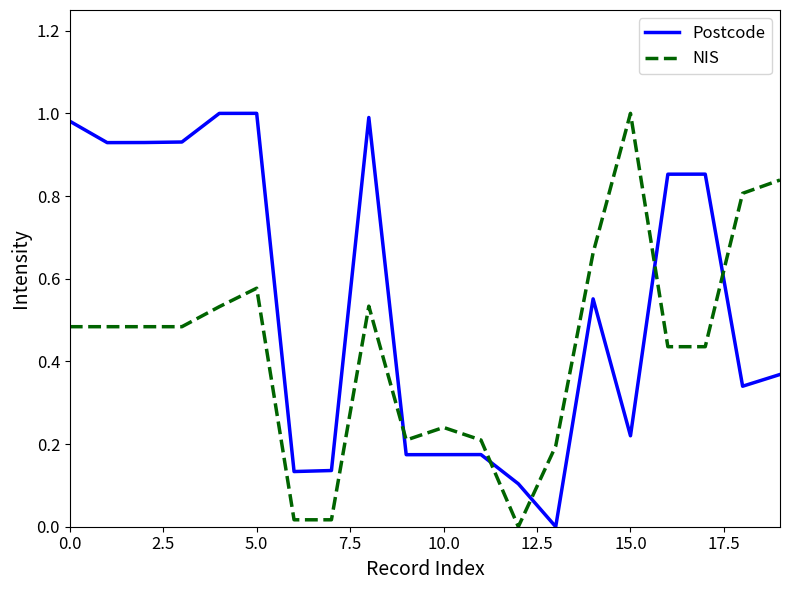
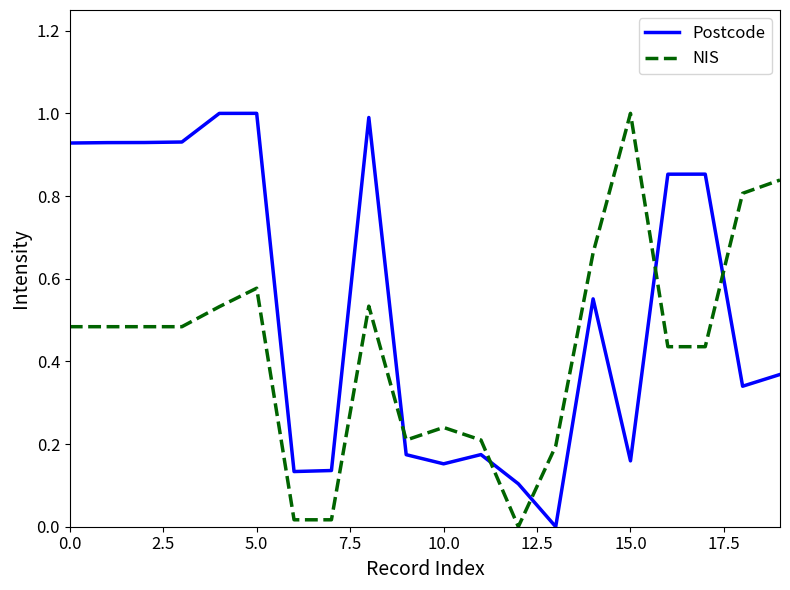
  {
    "Postcode": {
-     "0.0": 0.98,
+     "0.0": 0.93,
      "5.0": 1.00,
-     "10.0": 0.17,
-     "15.0": 0.22
+     "10.0": 0.15,
+     "15.0": 0.16
    },
    "NIS": {
      "0.0": 0.48,
      "5.0": 0.58,
      "10.0": 0.24,
      "15.0": 1.00
    }
  }
